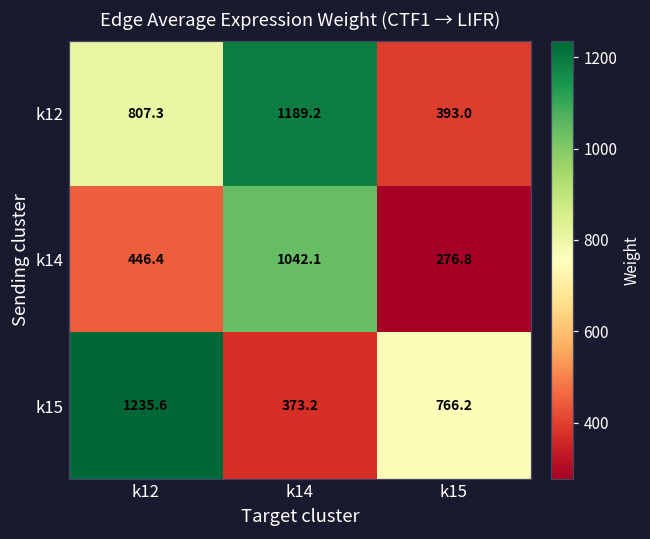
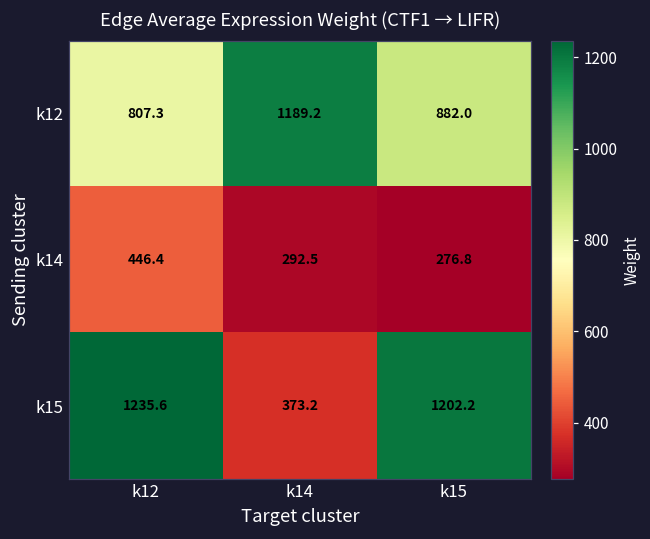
  {
    "k12": {
      "k12": 807.3,
      "k14": 1189.2,
-     "k15": 393.0
+     "k15": 882.0
    },
    "k14": {
      "k12": 446.4,
-     "k14": 1042.1,
+     "k14": 292.5,
      "k15": 276.8
    },
    "k15": {
      "k12": 1235.6,
      "k14": 373.2,
-     "k15": 766.2
+     "k15": 1202.2
    }
  }
